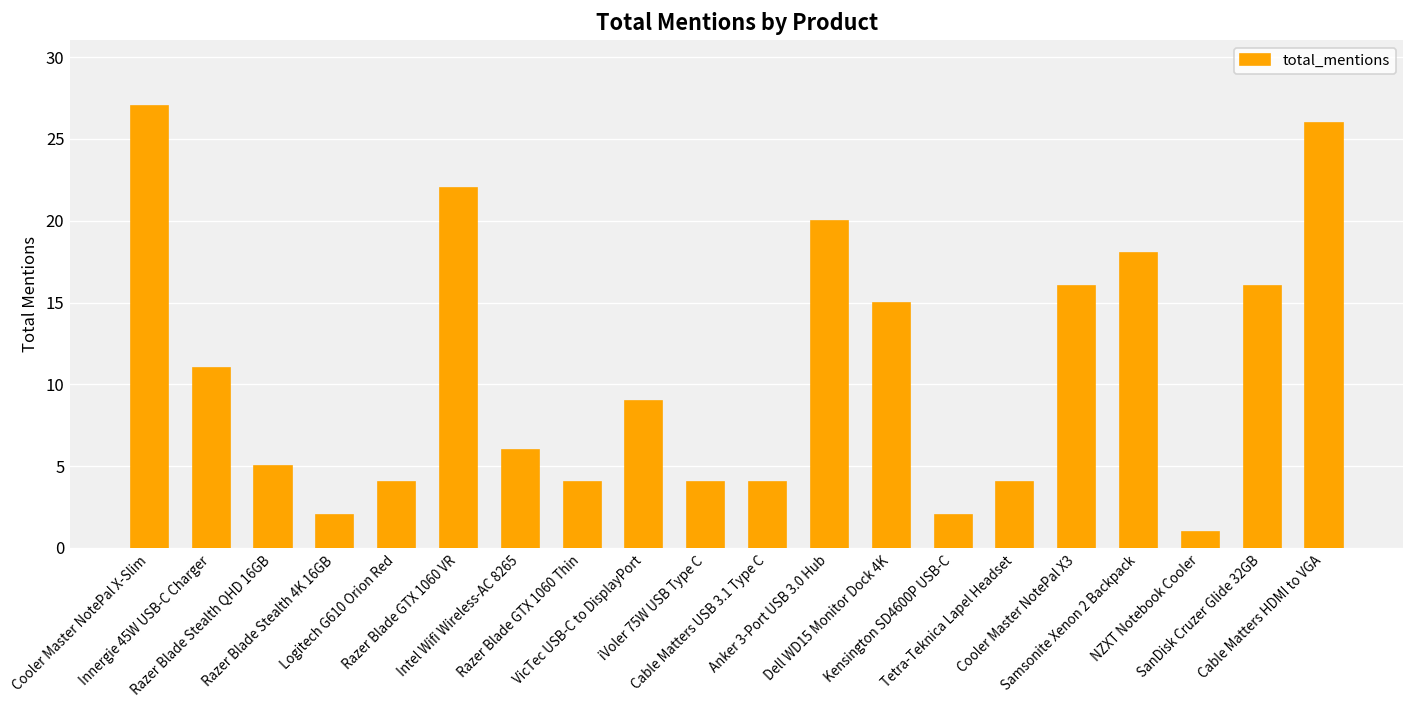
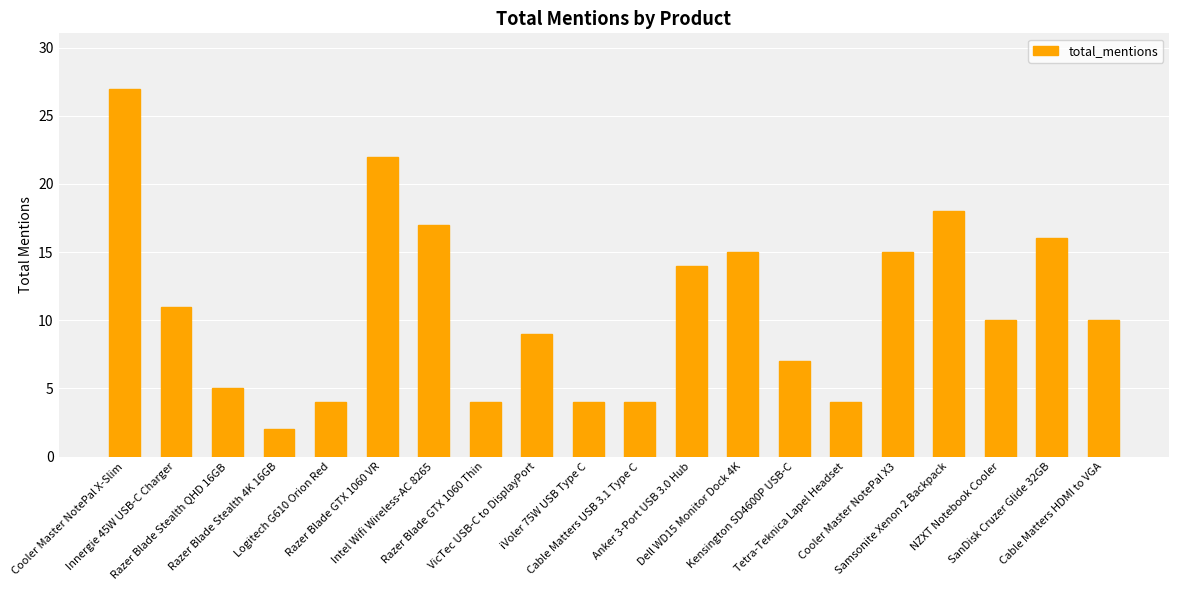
  {
    "Cooler Master NotePal X-Slim": 27,
    "Innergie 45W USB-C Charger": 11,
    "Razer Blade Stealth QHD 16GB": 5,
    "Razer Blade Stealth 4K 16GB": 2,
    "Logitech G610 Orion Red": 4,
    "Razer Blade GTX 1060 VR": 22,
-   "Intel Wifi Wireless-AC 8265": 6,
+   "Intel Wifi Wireless-AC 8265": 17,
    "Razer Blade GTX 1060 Thin": 4,
    "VicTec USB-C to DisplayPort": 9,
    "iVoler 75W USB Type C": 4,
    "Cable Matters USB 3.1 Type C": 4,
-   "Anker 3-Port USB 3.0 Hub": 20,
+   "Anker 3-Port USB 3.0 Hub": 14,
    "Dell WD15 Monitor Dock 4K": 15,
-   "Kensington SD4600P USB-C": 2,
+   "Kensington SD4600P USB-C": 7,
    "Tetra-Teknica Lapel Headset": 4,
-   "Cooler Master NotePal X3": 16,
+   "Cooler Master NotePal X3": 15,
    "Samsonite Xenon 2 Backpack": 18,
-   "NZXT Notebook Cooler": 1,
+   "NZXT Notebook Cooler": 10,
    "SanDisk Cruzer Glide 32GB": 16,
-   "Cable Matters HDMI to VGA": 26
+   "Cable Matters HDMI to VGA": 10
  }
